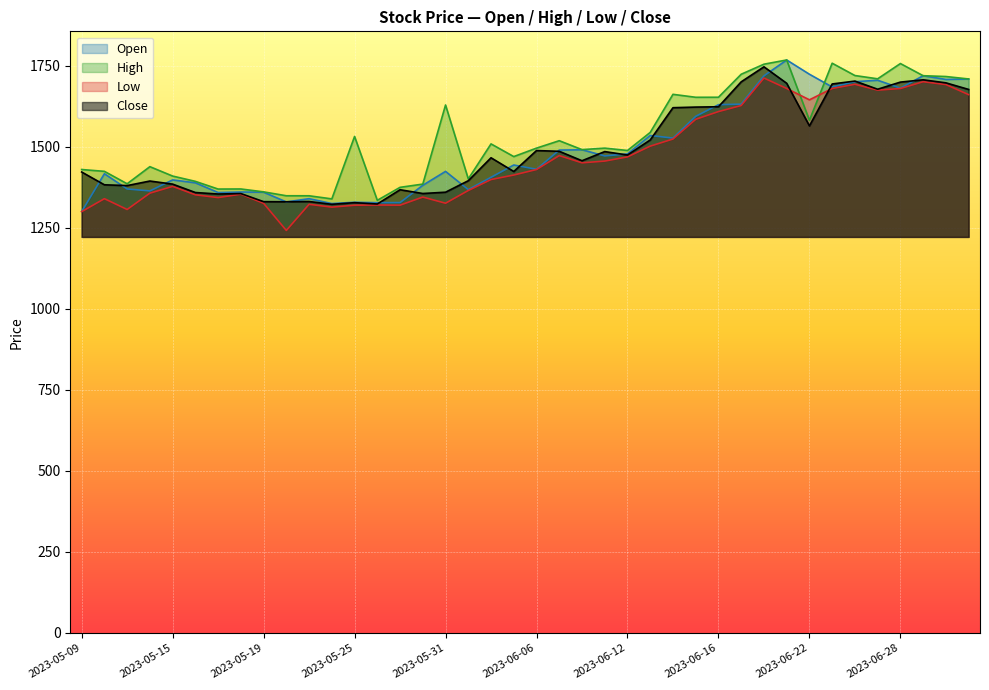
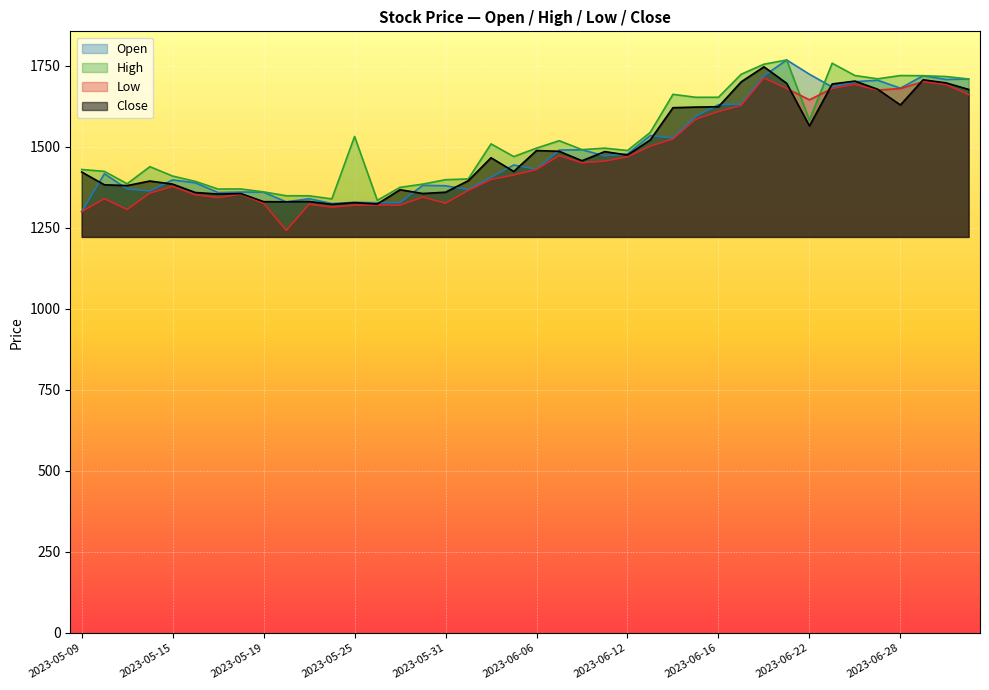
  {
    "Open": {
      "2023-05-15": 1400,
-     "2023-05-31": 1420,
+     "2023-05-31": 1380,
      "2023-06-22": 1720
    },
    "High": {
      "2023-05-15": 1410,
      "2023-05-25": 1530,
-     "2023-05-31": 1630,
+     "2023-05-31": 1400,
      "2023-06-12": 1490,
      "2023-06-16": 1650,
      "2023-06-22": 1580,
-     "2023-06-28": 1760
+     "2023-06-28": 1720
    },
    "Low": {
      "2023-05-31": 1330,
      "2023-06-16": 1610,
      "2023-06-22": 1650
    },
    "Close": {
      "2023-05-31": 1360,
      "2023-06-22": 1560,
-     "2023-06-28": 1700
+     "2023-06-28": 1630
    }
  }
